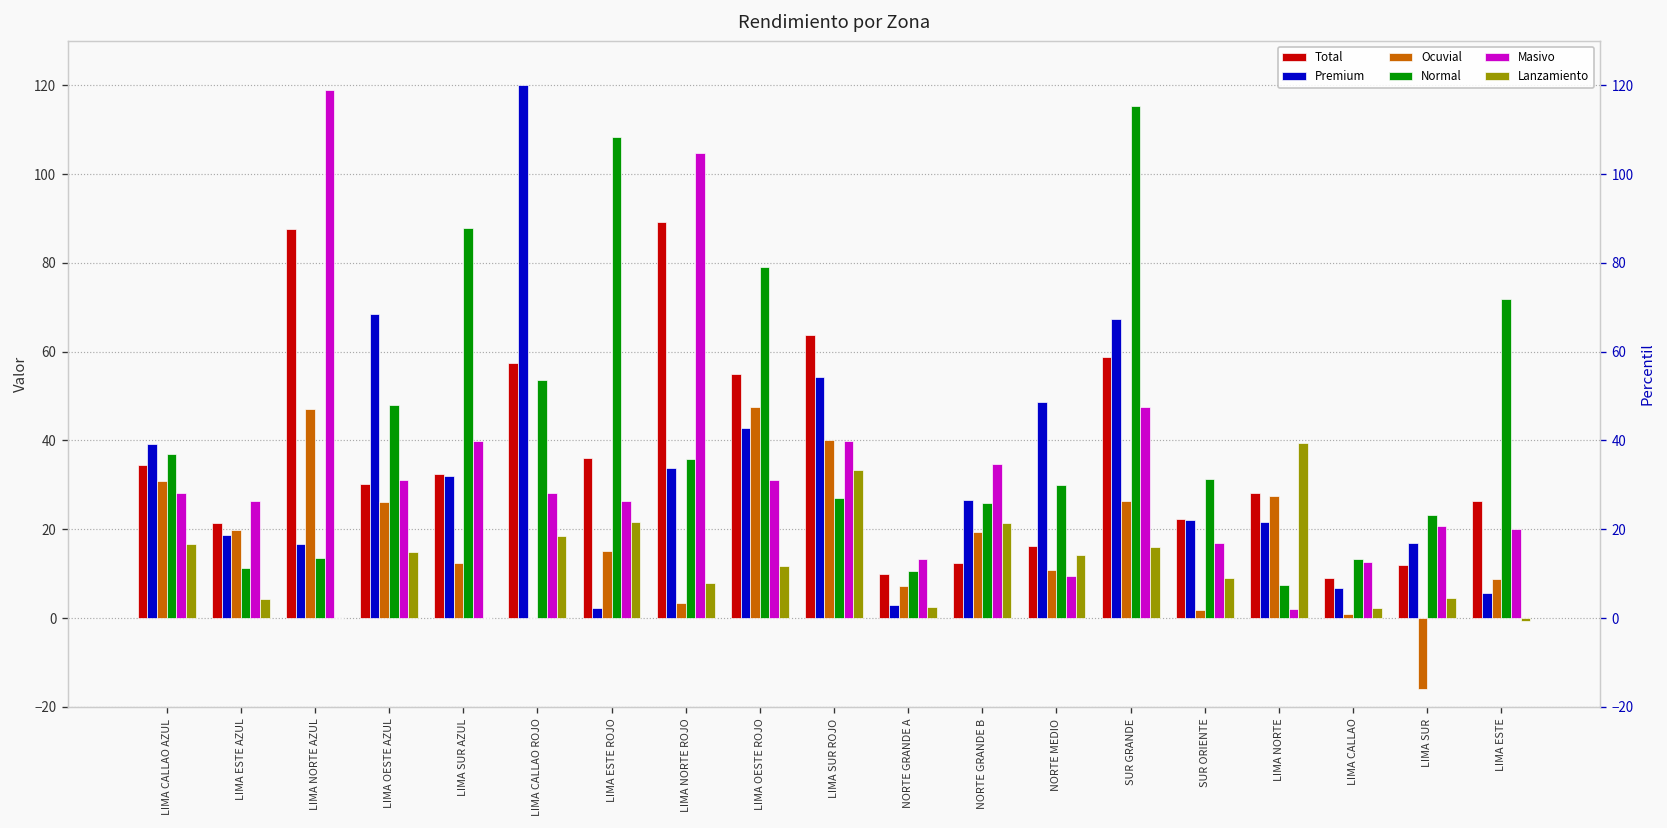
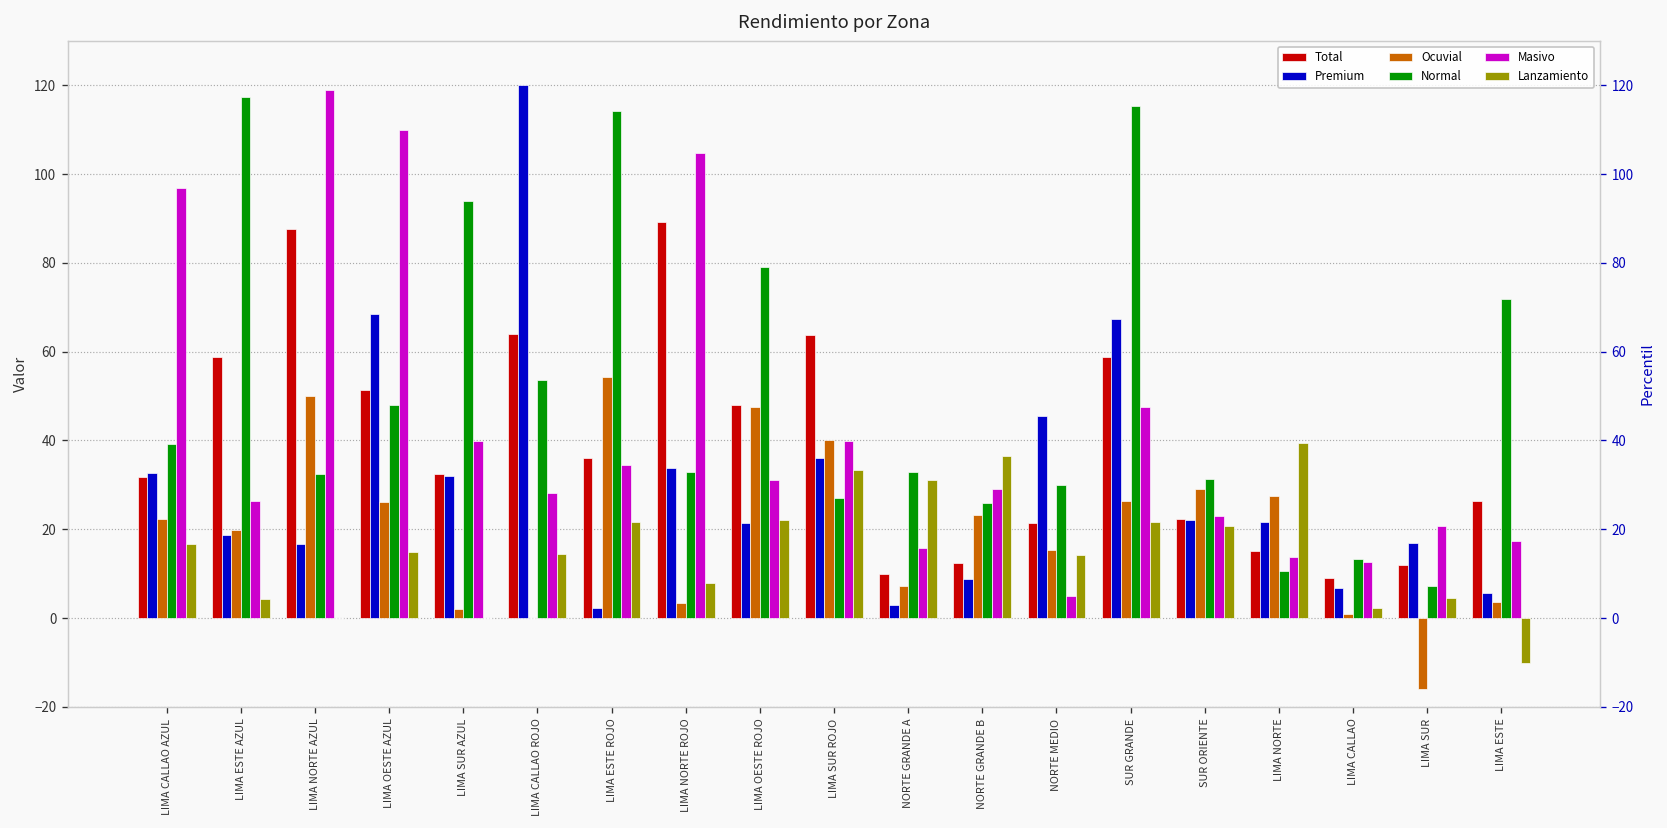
  {
    "Total": {
-     "LIMA CALLAO AZUL": 34,
-     "LIMA ESTE AZUL": 22,
+     "LIMA CALLAO AZUL": 32,
+     "LIMA ESTE AZUL": 59,
      "LIMA NORTE AZUL": 88,
-     "LIMA OESTE AZUL": 30,
+     "LIMA OESTE AZUL": 51,
      "LIMA SUR AZUL": 33,
-     "LIMA CALLAO ROJO": 57,
+     "LIMA CALLAO ROJO": 64,
      "LIMA ESTE ROJO": 36,
      "LIMA NORTE ROJO": 89,
-     "LIMA OESTE ROJO": 55,
+     "LIMA OESTE ROJO": 48,
      "LIMA SUR ROJO": 64,
      "NORTE GRANDE A": 10,
      "NORTE GRANDE B": 13,
-     "NORTE MEDIO": 16,
+     "NORTE MEDIO": 22,
      "SUR GRANDE": 59,
      "SUR ORIENTE": 22,
-     "LIMA NORTE": 28,
+     "LIMA NORTE": 15,
      "LIMA CALLAO": 9,
      "LIMA SUR": 12,
      "LIMA ESTE": 26
    },
    "Premium": {
-     "LIMA CALLAO AZUL": 39,
+     "LIMA CALLAO AZUL": 33,
      "LIMA ESTE AZUL": 19,
      "LIMA NORTE AZUL": 17,
      "LIMA OESTE AZUL": 69,
      "LIMA SUR AZUL": 32,
      "LIMA CALLAO ROJO": 120,
      "LIMA ESTE ROJO": 2,
      "LIMA NORTE ROJO": 34,
-     "LIMA OESTE ROJO": 43,
-     "LIMA SUR ROJO": 54,
+     "LIMA OESTE ROJO": 21,
+     "LIMA SUR ROJO": 36,
      "NORTE GRANDE A": 3,
-     "NORTE GRANDE B": 27,
-     "NORTE MEDIO": 49,
+     "NORTE GRANDE B": 9,
+     "NORTE MEDIO": 46,
      "SUR GRANDE": 67,
      "SUR ORIENTE": 22,
      "LIMA NORTE": 22,
      "LIMA CALLAO": 7,
      "LIMA SUR": 17,
      "LIMA ESTE": 6
    },
    "Ocuvial": {
-     "LIMA CALLAO AZUL": 31,
+     "LIMA CALLAO AZUL": 22,
      "LIMA ESTE AZUL": 20,
-     "LIMA NORTE AZUL": 47,
+     "LIMA NORTE AZUL": 50,
      "LIMA OESTE AZUL": 26,
-     "LIMA SUR AZUL": 12,
+     "LIMA SUR AZUL": 2,
      "LIMA CALLAO ROJO": 0,
-     "LIMA ESTE ROJO": 15,
+     "LIMA ESTE ROJO": 54,
      "LIMA NORTE ROJO": 3,
      "LIMA OESTE ROJO": 48,
      "LIMA SUR ROJO": 40,
      "NORTE GRANDE A": 7,
-     "NORTE GRANDE B": 19,
-     "NORTE MEDIO": 11,
+     "NORTE GRANDE B": 23,
+     "NORTE MEDIO": 15,
      "SUR GRANDE": 26,
-     "SUR ORIENTE": 2,
+     "SUR ORIENTE": 29,
      "LIMA NORTE": 28,
      "LIMA CALLAO": 1,
      "LIMA SUR": -16,
-     "LIMA ESTE": 9
+     "LIMA ESTE": 4
    },
    "Normal": {
-     "LIMA CALLAO AZUL": 37,
-     "LIMA ESTE AZUL": 11,
-     "LIMA NORTE AZUL": 14,
+     "LIMA CALLAO AZUL": 39,
+     "LIMA ESTE AZUL": 117,
+     "LIMA NORTE AZUL": 33,
      "LIMA OESTE AZUL": 48,
-     "LIMA SUR AZUL": 88,
+     "LIMA SUR AZUL": 94,
      "LIMA CALLAO ROJO": 54,
-     "LIMA ESTE ROJO": 108,
-     "LIMA NORTE ROJO": 36,
+     "LIMA ESTE ROJO": 114,
+     "LIMA NORTE ROJO": 33,
      "LIMA OESTE ROJO": 79,
      "LIMA SUR ROJO": 27,
-     "NORTE GRANDE A": 11,
+     "NORTE GRANDE A": 33,
      "NORTE GRANDE B": 26,
      "NORTE MEDIO": 30,
      "SUR GRANDE": 115,
      "SUR ORIENTE": 31,
-     "LIMA NORTE": 8,
+     "LIMA NORTE": 11,
      "LIMA CALLAO": 13,
-     "LIMA SUR": 23,
+     "LIMA SUR": 7,
      "LIMA ESTE": 72
    },
    "Masivo": {
-     "LIMA CALLAO AZUL": 28,
+     "LIMA CALLAO AZUL": 97,
      "LIMA ESTE AZUL": 26,
      "LIMA NORTE AZUL": 119,
-     "LIMA OESTE AZUL": 31,
+     "LIMA OESTE AZUL": 110,
      "LIMA SUR AZUL": 40,
      "LIMA CALLAO ROJO": 28,
-     "LIMA ESTE ROJO": 26,
+     "LIMA ESTE ROJO": 34,
      "LIMA NORTE ROJO": 105,
      "LIMA OESTE ROJO": 31,
      "LIMA SUR ROJO": 40,
-     "NORTE GRANDE A": 13,
-     "NORTE GRANDE B": 35,
-     "NORTE MEDIO": 10,
+     "NORTE GRANDE A": 16,
+     "NORTE GRANDE B": 29,
+     "NORTE MEDIO": 5,
      "SUR GRANDE": 48,
-     "SUR ORIENTE": 17,
-     "LIMA NORTE": 2,
+     "SUR ORIENTE": 23,
+     "LIMA NORTE": 14,
      "LIMA CALLAO": 13,
      "LIMA SUR": 21,
-     "LIMA ESTE": 20
+     "LIMA ESTE": 17
    },
    "Lanzamiento": {
      "LIMA CALLAO AZUL": 17,
      "LIMA ESTE AZUL": 4,
      "LIMA NORTE AZUL": 0,
      "LIMA OESTE AZUL": 15,
      "LIMA SUR AZUL": 0,
-     "LIMA CALLAO ROJO": 19,
+     "LIMA CALLAO ROJO": 14,
      "LIMA ESTE ROJO": 22,
      "LIMA NORTE ROJO": 8,
-     "LIMA OESTE ROJO": 12,
+     "LIMA OESTE ROJO": 22,
      "LIMA SUR ROJO": 33,
-     "NORTE GRANDE A": 3,
-     "NORTE GRANDE B": 21,
+     "NORTE GRANDE A": 31,
+     "NORTE GRANDE B": 36,
      "NORTE MEDIO": 14,
-     "SUR GRANDE": 16,
-     "SUR ORIENTE": 9,
+     "SUR GRANDE": 22,
+     "SUR ORIENTE": 21,
      "LIMA NORTE": 40,
      "LIMA CALLAO": 2,
      "LIMA SUR": 5,
-     "LIMA ESTE": -1
+     "LIMA ESTE": -10
    }
  }
